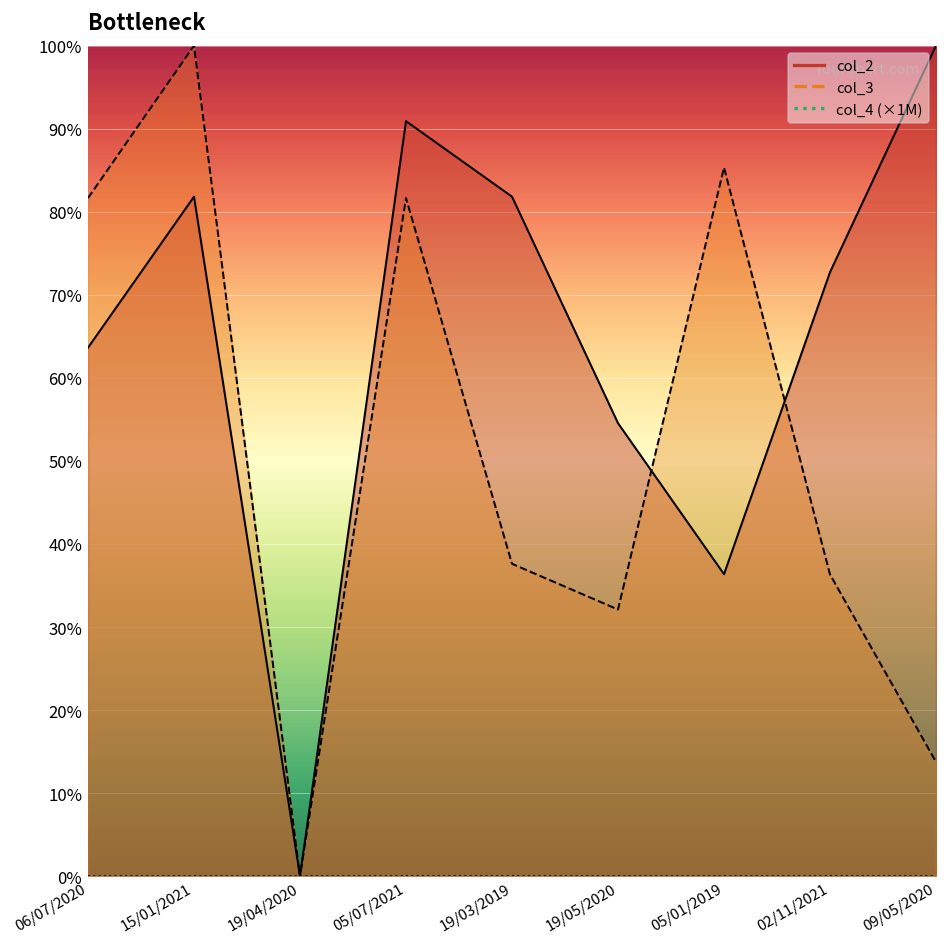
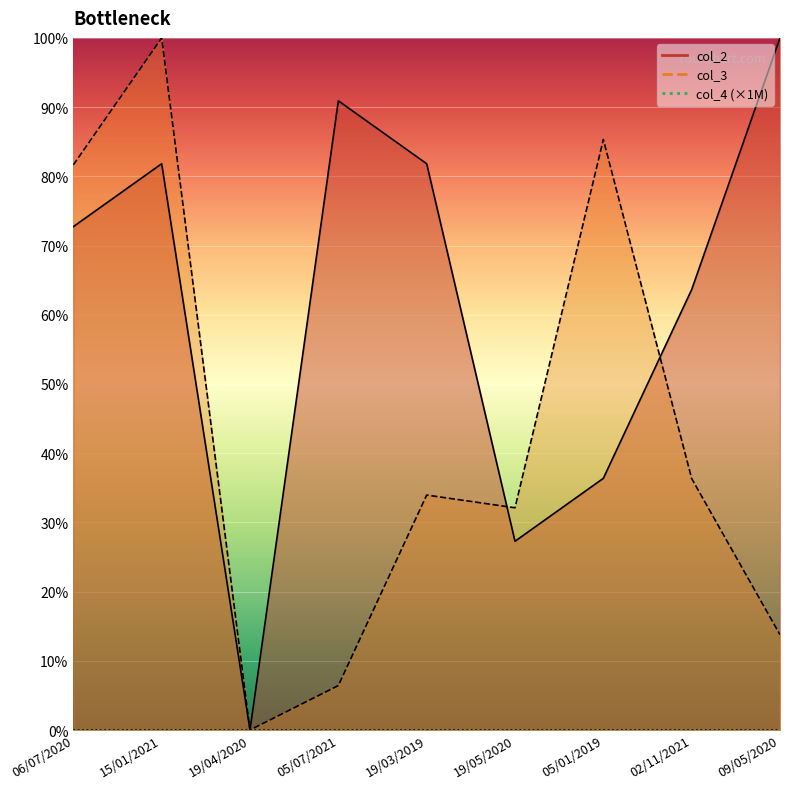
  {
    "col_2": {
-     "06/07/2020": "64%",
+     "06/07/2020": "73%",
      "15/01/2021": "82%",
      "05/07/2021": "91%",
      "19/03/2019": "82%",
-     "19/05/2020": "55%",
+     "19/05/2020": "27%",
      "05/01/2019": "36%",
-     "02/11/2021": "73%",
+     "02/11/2021": "64%",
      "09/05/2020": "100%"
    },
    "col_3": {
      "06/07/2020": "82%",
      "15/01/2021": "100%",
-     "05/07/2021": "82%",
-     "19/03/2019": "38%",
+     "05/07/2021": "6%",
+     "19/03/2019": "34%",
      "19/05/2020": "32%",
      "05/01/2019": "85%",
      "02/11/2021": "36%",
      "09/05/2020": "14%"
    },
    "col_4 (×1M)": {
      "06/07/2020": "0%",
      "15/01/2021": "0%",
      "05/07/2021": "0%",
      "19/03/2019": "0%",
      "19/05/2020": "0%",
      "05/01/2019": "0%",
      "02/11/2021": "0%",
      "09/05/2020": "0%"
    }
  }
